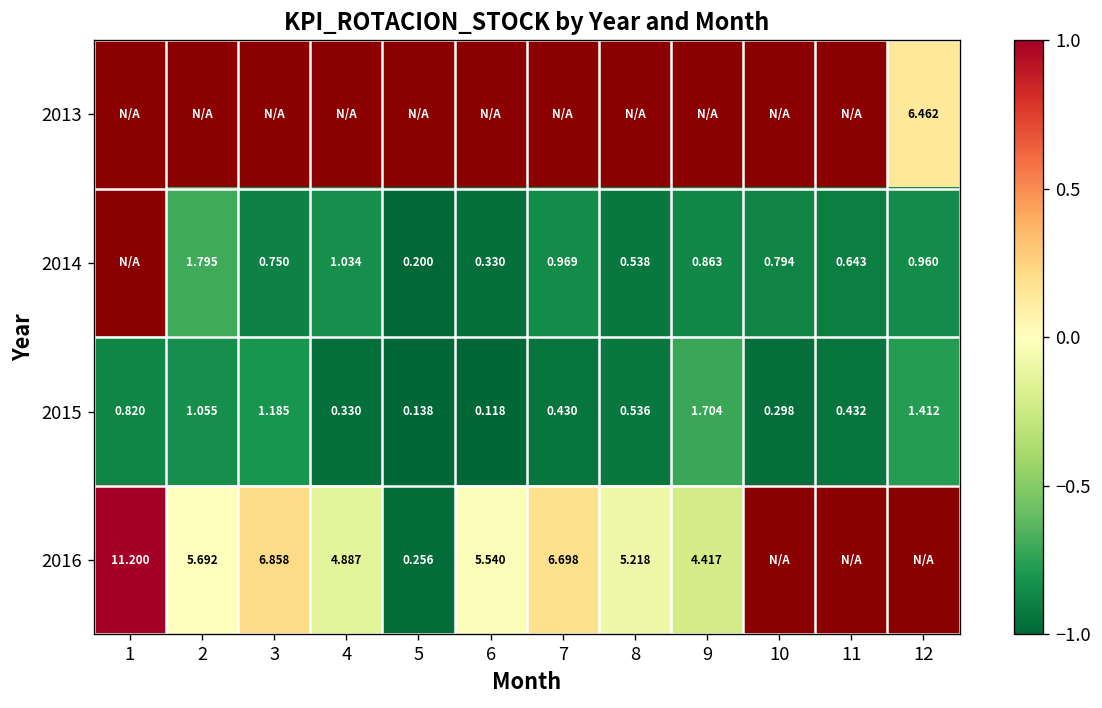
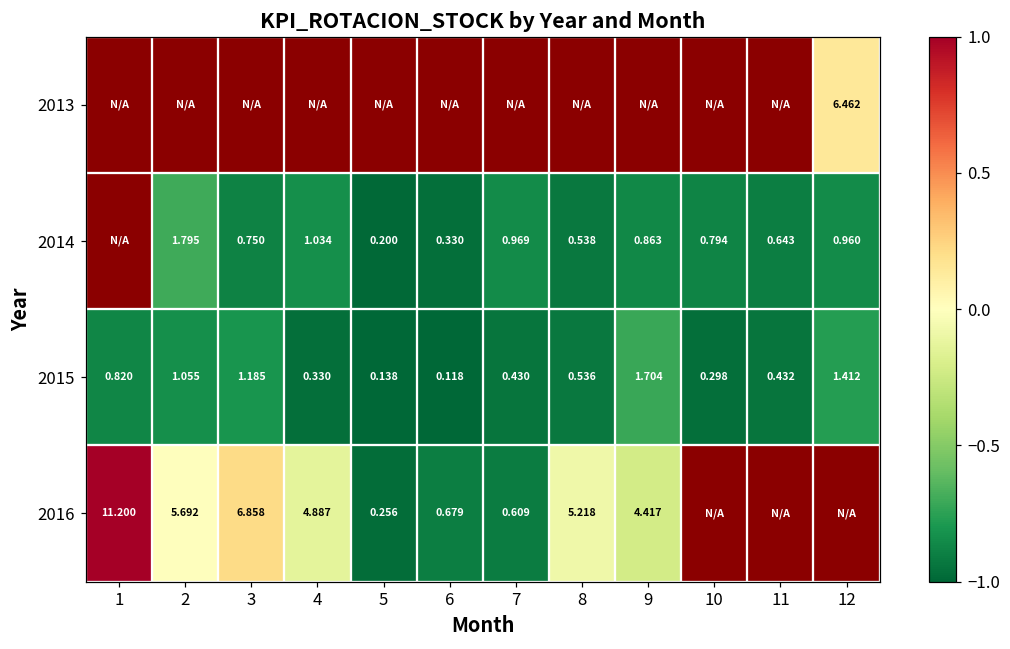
  {
    "2013": {
      "12": 6.462
    },
    "2014": {
      "2": 1.795,
      "3": 0.750,
      "4": 1.034,
      "5": 0.200,
      "6": 0.330,
      "7": 0.969,
      "8": 0.538,
      "9": 0.863,
      "10": 0.794,
      "11": 0.643,
      "12": 0.960
    },
    "2015": {
      "1": 0.820,
      "2": 1.055,
      "3": 1.185,
      "4": 0.330,
      "5": 0.138,
      "6": 0.118,
      "7": 0.430,
      "8": 0.536,
      "9": 1.704,
      "10": 0.298,
      "11": 0.432,
      "12": 1.412
    },
    "2016": {
      "1": 11.200,
      "2": 5.692,
      "3": 6.858,
      "4": 4.887,
      "5": 0.256,
-     "6": 5.540,
-     "7": 6.698,
+     "6": 0.679,
+     "7": 0.609,
      "8": 5.218,
      "9": 4.417
    }
  }
